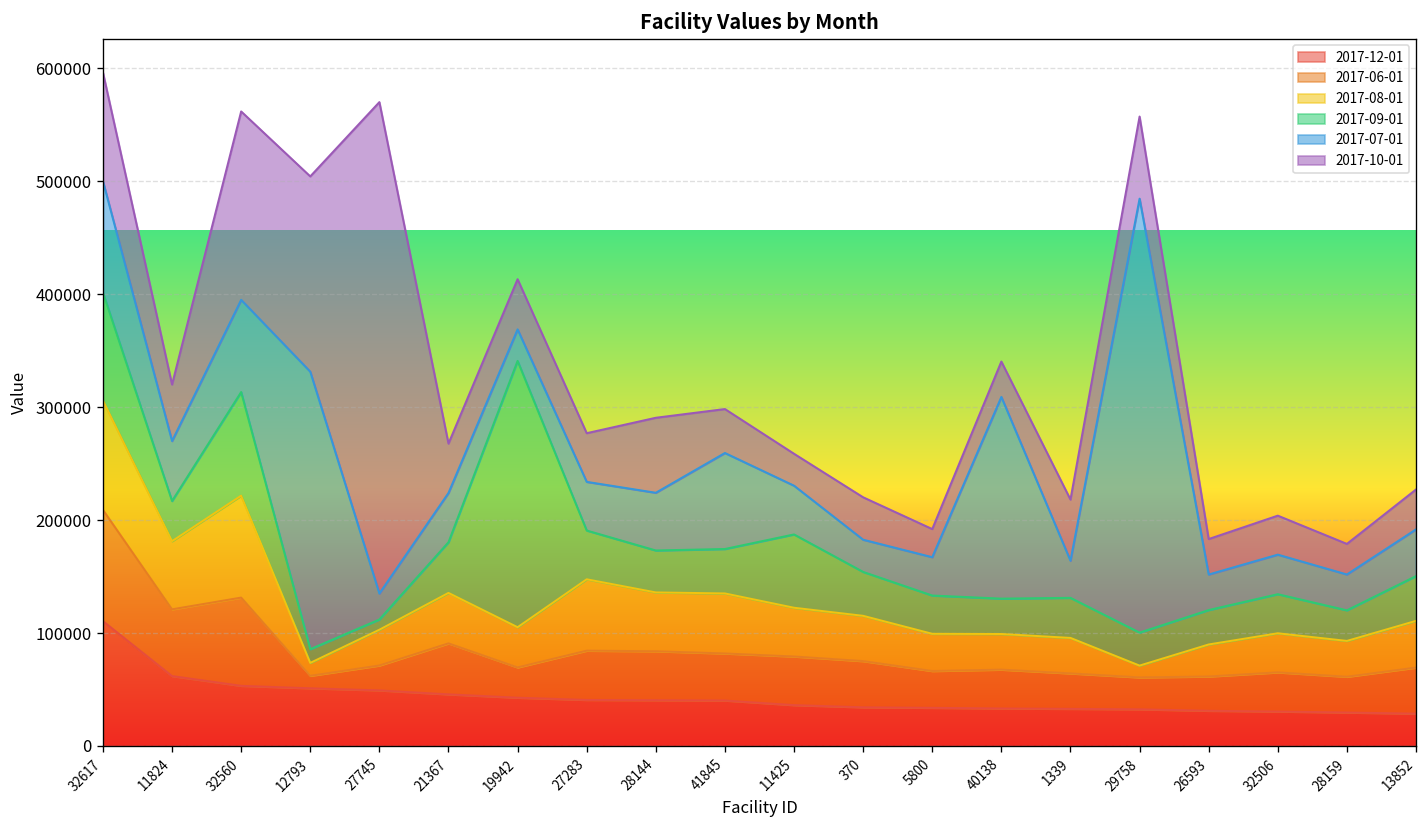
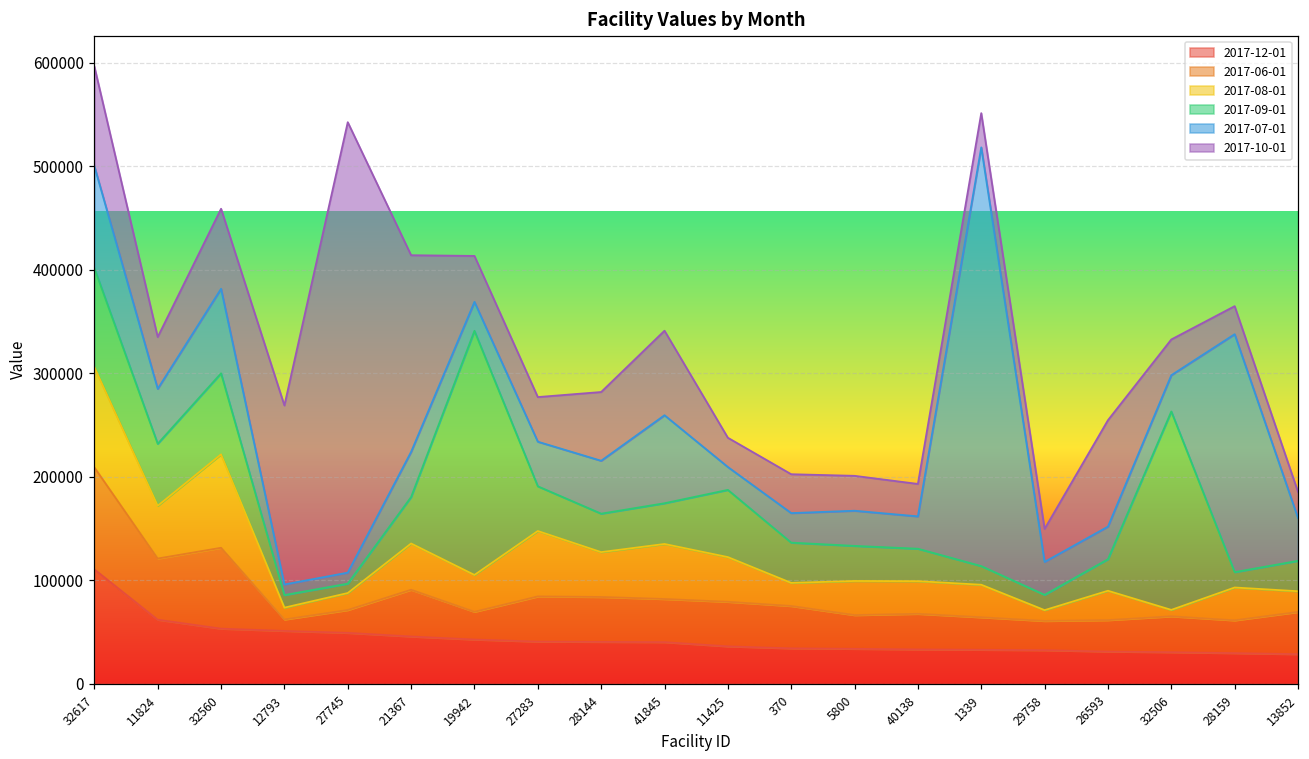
  {
    "2017-08-01": {
      "32617": 100000,
-     "11824": 60000,
+     "11824": 50000,
      "32560": 90000,
      "12793": 10000,
-     "27745": 30000,
+     "27745": 20000,
      "21367": 40000,
      "19942": 40000,
      "27283": 60000,
-     "28144": 50000,
+     "28144": 40000,
      "41845": 50000,
      "11425": 40000,
-     "370": 40000,
+     "370": 20000,
      "5800": 30000,
      "40138": 30000,
      "1339": 30000,
      "29758": 10000,
      "26593": 30000,
-     "32506": 30000,
+     "32506": 10000,
      "28159": 30000,
-     "13852": 40000
+     "13852": 20000
    },
    "2017-09-01": {
      "32617": 100000,
-     "11824": 40000,
-     "32560": 90000,
+     "11824": 60000,
+     "32560": 80000,
      "12793": 10000,
      "27745": 10000,
      "21367": 40000,
      "19942": 240000,
      "27283": 40000,
      "28144": 40000,
      "41845": 40000,
      "11425": 60000,
      "370": 40000,
      "5800": 30000,
      "40138": 30000,
-     "1339": 40000,
-     "29758": 30000,
+     "1339": 20000,
+     "29758": 10000,
      "26593": 30000,
-     "32506": 30000,
-     "28159": 30000,
-     "13852": 40000
+     "32506": 190000,
+     "28159": 10000,
+     "13852": 30000
    },
    "2017-07-01": {
      "32617": 100000,
      "11824": 50000,
      "32560": 80000,
-     "12793": 250000,
-     "27745": 20000,
+     "12793": 10000,
+     "27745": 10000,
      "21367": 40000,
      "19942": 30000,
      "27283": 40000,
      "28144": 50000,
      "41845": 80000,
-     "11425": 40000,
+     "11425": 20000,
      "370": 30000,
      "5800": 30000,
-     "40138": 180000,
-     "1339": 30000,
-     "29758": 380000,
+     "40138": 30000,
+     "1339": 400000,
+     "29758": 30000,
      "26593": 30000,
      "32506": 40000,
-     "28159": 30000,
+     "28159": 230000,
      "13852": 40000
    },
    "2017-10-01": {
      "32617": 100000,
      "11824": 50000,
-     "32560": 170000,
+     "32560": 80000,
      "12793": 170000,
      "27745": 430000,
-     "21367": 40000,
+     "21367": 190000,
      "19942": 40000,
      "27283": 40000,
      "28144": 70000,
-     "41845": 40000,
+     "41845": 80000,
      "11425": 30000,
      "370": 40000,
-     "5800": 20000,
+     "5800": 30000,
      "40138": 30000,
-     "1339": 50000,
-     "29758": 70000,
-     "26593": 30000,
+     "1339": 30000,
+     "29758": 30000,
+     "26593": 100000,
      "32506": 30000,
      "28159": 30000,
-     "13852": 40000
+     "13852": 30000
    }
  }
